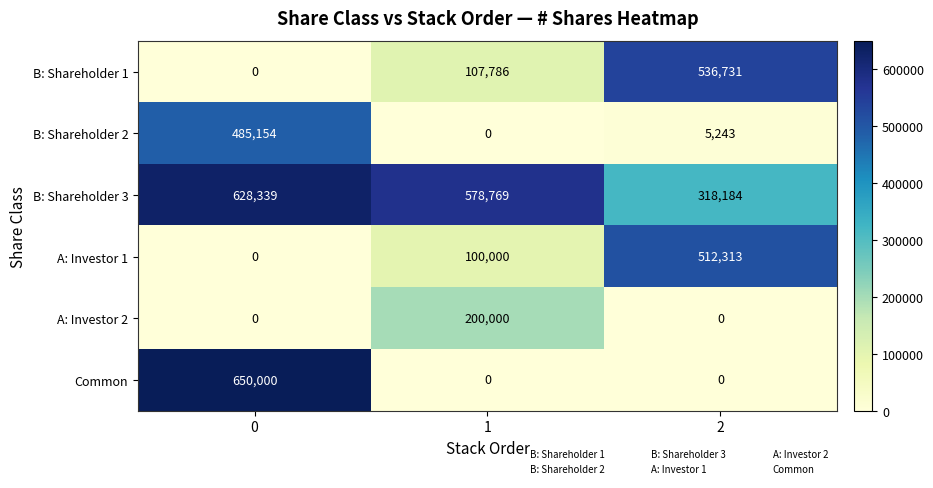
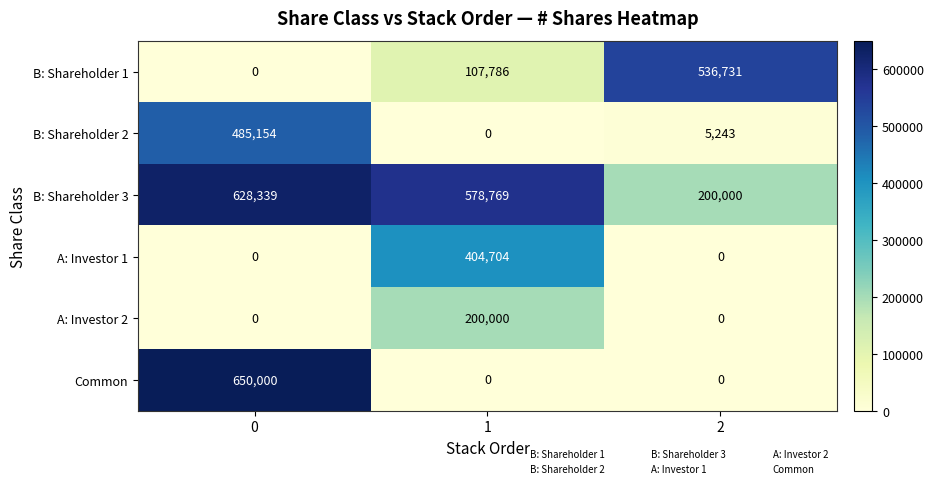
  {
    "B: Shareholder 1": {
      "0": "0",
      "1": "107,786",
      "2": "536,731"
    },
    "B: Shareholder 2": {
      "0": "485,154",
      "1": "0",
      "2": "5,243"
    },
    "B: Shareholder 3": {
      "0": "628,339",
      "1": "578,769",
-     "2": "318,184"
+     "2": "200,000"
    },
    "A: Investor 1": {
      "0": "0",
-     "1": "100,000",
-     "2": "512,313"
+     "1": "404,704",
+     "2": "0"
    },
    "A: Investor 2": {
      "0": "0",
      "1": "200,000",
      "2": "0"
    },
    "Common": {
      "0": "650,000",
      "1": "0",
      "2": "0"
    }
  }
